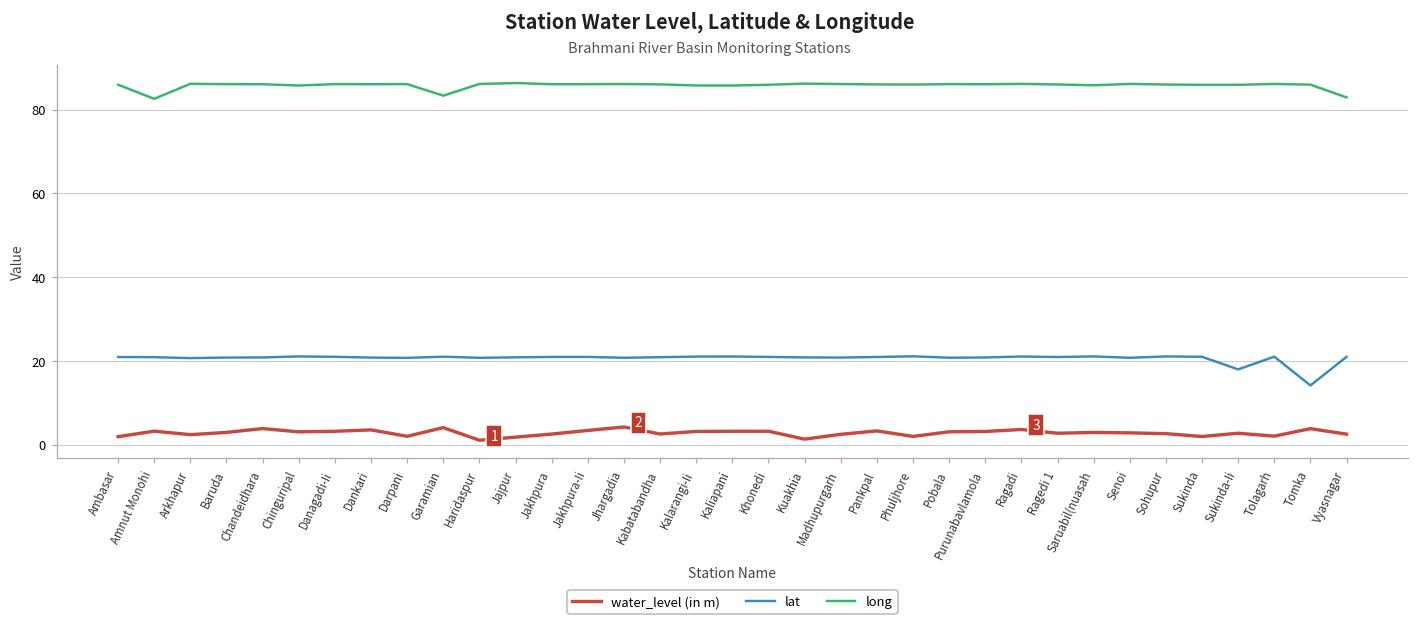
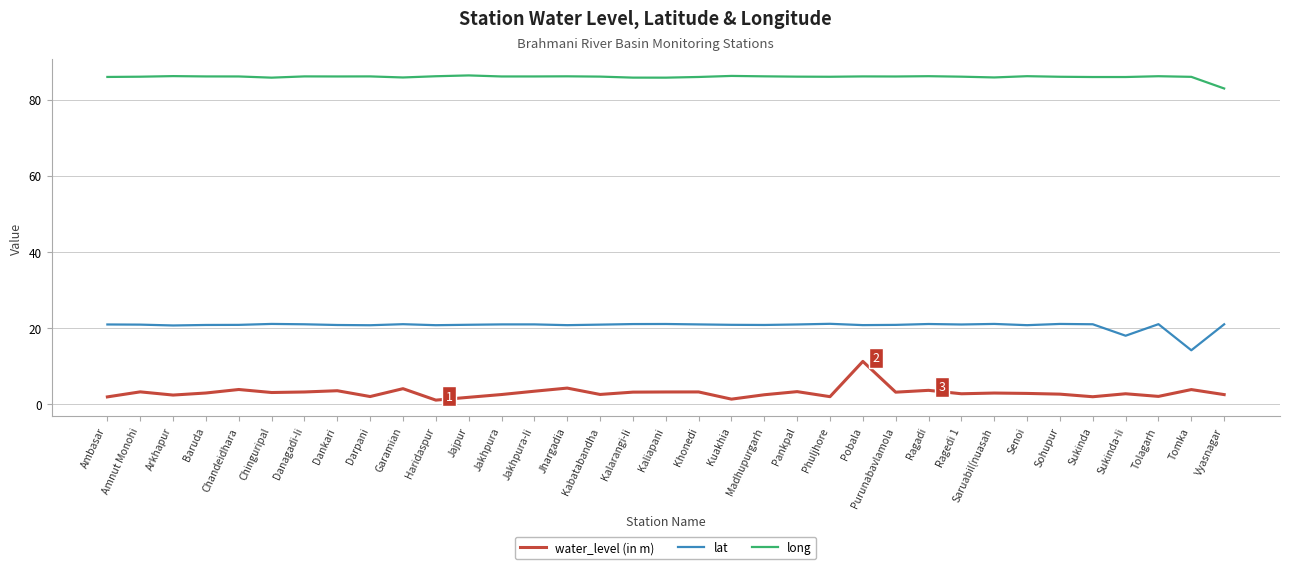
  {
    "water_level (in m)": {
      "Ambasar": 2,
      "Amnut Monohi": 3,
      "Arkhapur": 2,
      "Baruda": 3,
      "Chandeidhara": 4,
      "Chinguripal": 3,
      "Danagadi-Ii": 3,
      "Dankari": 4,
      "Darpani": 2,
      "Garamian": 4,
      "Jajpur": 2,
      "Jakhpura": 3,
      "Jakhpura-Ii": 3,
      "Jhargadia": 4,
      "Kabatabandha": 3,
      "Kalarangi-Ii": 3,
      "Kaliapani": 3,
      "Khonedi": 3,
      "Kuakhia": 1,
      "Madhupurgarh": 2,
      "Pankpal": 3,
      "Phuljhore": 2,
-     "Pobala": 3,
+     "Pobala": 11,
      "Purunabavlamola": 3,
      "Saruabil(nuasah": 3,
      "Senoi": 3,
      "Sohupur": 3,
      "Sukinda": 2,
      "Sukinda-Ii": 3,
      "Tolagarh": 2,
      "Tomka": 4,
      "Vyasnagar": 2
    },
    "lat": {
      "Ambasar": 21,
      "Amnut Monohi": 21,
      "Arkhapur": 21,
      "Baruda": 21,
      "Chandeidhara": 21,
      "Chinguripal": 21,
      "Danagadi-Ii": 21,
      "Dankari": 21,
      "Darpani": 21,
      "Garamian": 21,
      "Haridaspur": 21,
      "Jajpur": 21,
      "Jakhpura": 21,
      "Jakhpura-Ii": 21,
      "Jhargadia": 21,
      "Kabatabandha": 21,
      "Kalarangi-Ii": 21,
      "Kaliapani": 21,
      "Khonedi": 21,
      "Kuakhia": 21,
      "Madhupurgarh": 21,
      "Pankpal": 21,
      "Phuljhore": 21,
      "Pobala": 21,
      "Purunabavlamola": 21,
      "Ragadi": 21,
      "Ragedi 1": 21,
      "Saruabil(nuasah": 21,
      "Senoi": 21,
      "Sohupur": 21,
      "Sukinda": 21,
      "Sukinda-Ii": 18,
      "Tolagarh": 21,
      "Tomka": 14,
      "Vyasnagar": 21
    },
    "long": {
      "Ambasar": 86,
-     "Amnut Monohi": 83,
+     "Amnut Monohi": 86,
      "Arkhapur": 86,
      "Baruda": 86,
      "Chandeidhara": 86,
      "Chinguripal": 86,
      "Danagadi-Ii": 86,
      "Dankari": 86,
      "Darpani": 86,
-     "Garamian": 83,
+     "Garamian": 86,
      "Haridaspur": 86,
      "Jajpur": 86,
      "Jakhpura": 86,
      "Jakhpura-Ii": 86,
      "Jhargadia": 86,
      "Kabatabandha": 86,
      "Kalarangi-Ii": 86,
      "Kaliapani": 86,
      "Khonedi": 86,
      "Kuakhia": 86,
      "Madhupurgarh": 86,
      "Pankpal": 86,
      "Phuljhore": 86,
      "Pobala": 86,
      "Purunabavlamola": 86,
      "Ragadi": 86,
      "Ragedi 1": 86,
      "Saruabil(nuasah": 86,
      "Senoi": 86,
      "Sohupur": 86,
      "Sukinda": 86,
      "Sukinda-Ii": 86,
      "Tolagarh": 86,
      "Tomka": 86,
      "Vyasnagar": 83
    }
  }
